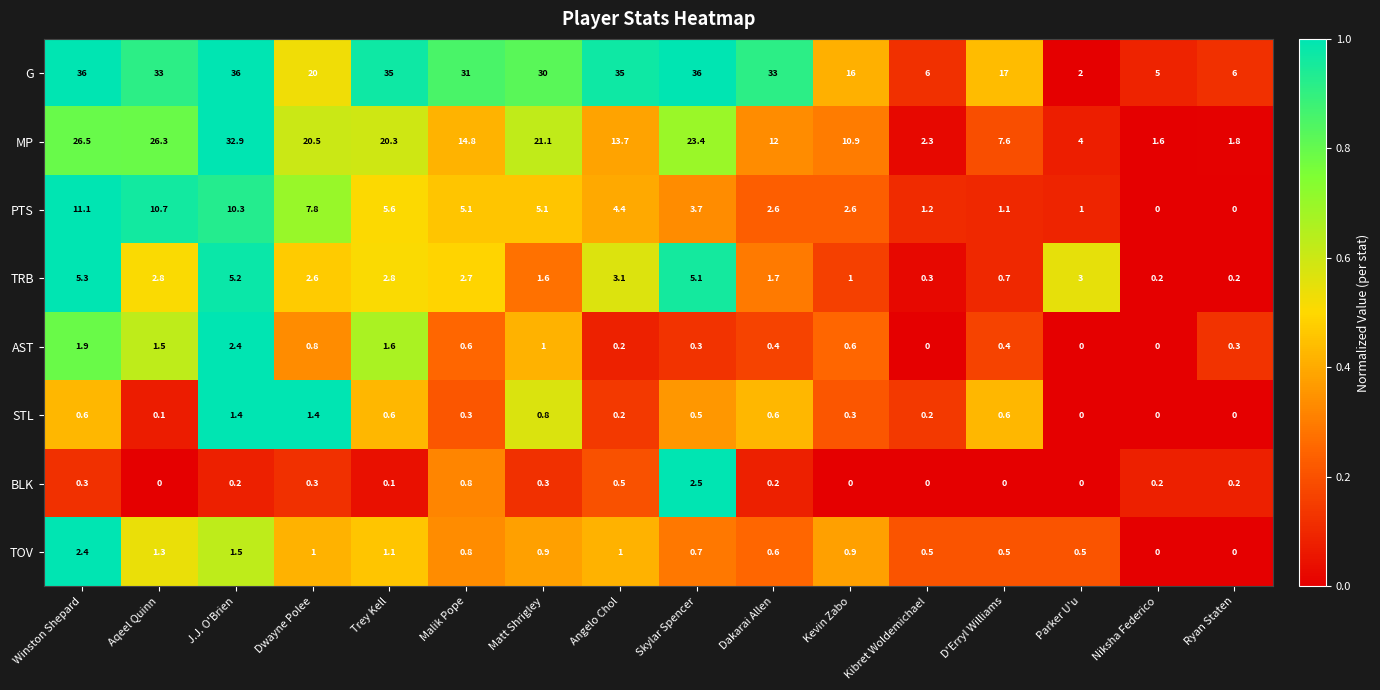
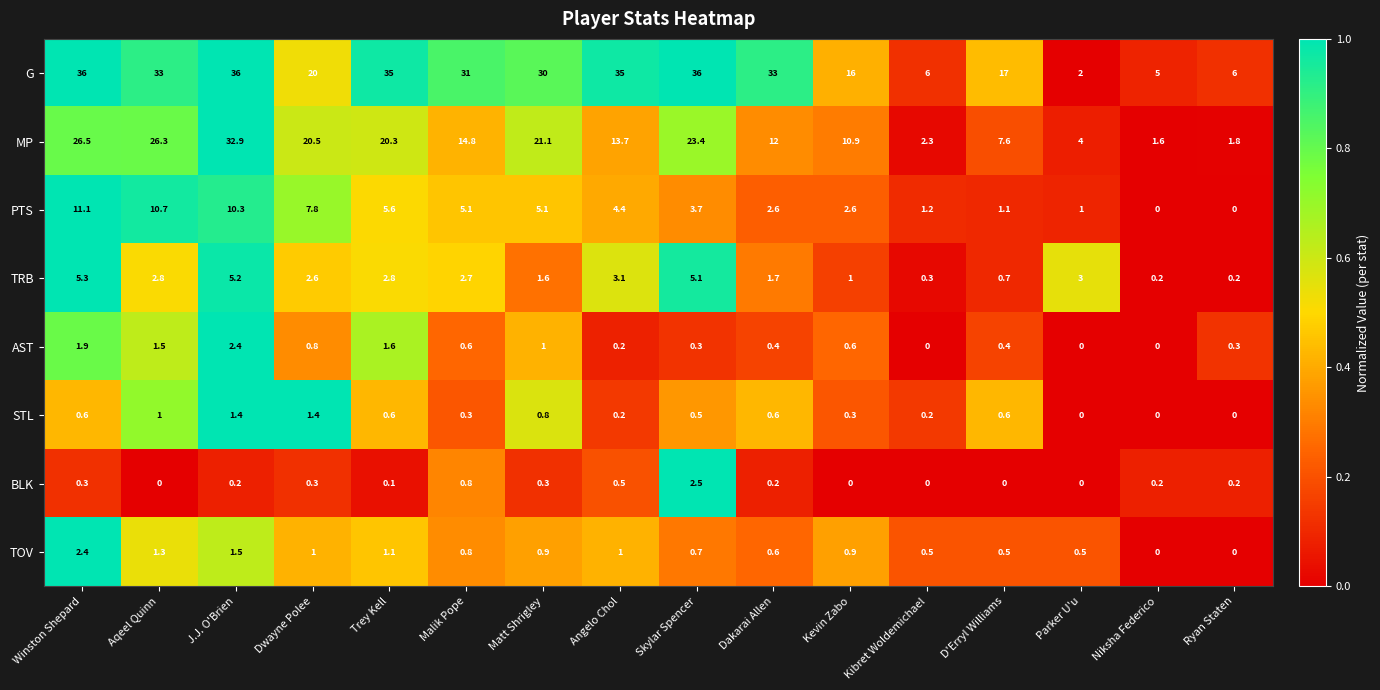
  {
    "G": {
      "Winston Shepard": 36,
      "Aqeel Quinn": 33,
      "J.J. O'Brien": 36,
      "Dwayne Polee": 20,
      "Trey Kell": 35,
      "Malik Pope": 31,
      "Matt Shrigley": 30,
      "Angelo Chol": 35,
      "Skylar Spencer": 36,
      "Dakarai Allen": 33,
      "Kevin Zabo": 16,
      "Kibret Woldemichael": 6,
      "D'Erryl Williams": 17,
      "Parker U'u": 2,
      "Niksha Federico": 5,
      "Ryan Staten": 6
    },
    "MP": {
      "Winston Shepard": 26.5,
      "Aqeel Quinn": 26.3,
      "J.J. O'Brien": 32.9,
      "Dwayne Polee": 20.5,
      "Trey Kell": 20.3,
      "Malik Pope": 14.8,
      "Matt Shrigley": 21.1,
      "Angelo Chol": 13.7,
      "Skylar Spencer": 23.4,
      "Dakarai Allen": 12,
      "Kevin Zabo": 10.9,
      "Kibret Woldemichael": 2.3,
      "D'Erryl Williams": 7.6,
      "Parker U'u": 4,
      "Niksha Federico": 1.6,
      "Ryan Staten": 1.8
    },
    "PTS": {
      "Winston Shepard": 11.1,
      "Aqeel Quinn": 10.7,
      "J.J. O'Brien": 10.3,
      "Dwayne Polee": 7.8,
      "Trey Kell": 5.6,
      "Malik Pope": 5.1,
      "Matt Shrigley": 5.1,
      "Angelo Chol": 4.4,
      "Skylar Spencer": 3.7,
      "Dakarai Allen": 2.6,
      "Kevin Zabo": 2.6,
      "Kibret Woldemichael": 1.2,
      "D'Erryl Williams": 1.1,
      "Parker U'u": 1,
      "Niksha Federico": 0,
      "Ryan Staten": 0
    },
    "TRB": {
      "Winston Shepard": 5.3,
      "Aqeel Quinn": 2.8,
      "J.J. O'Brien": 5.2,
      "Dwayne Polee": 2.6,
      "Trey Kell": 2.8,
      "Malik Pope": 2.7,
      "Matt Shrigley": 1.6,
      "Angelo Chol": 3.1,
      "Skylar Spencer": 5.1,
      "Dakarai Allen": 1.7,
      "Kevin Zabo": 1,
      "Kibret Woldemichael": 0.3,
      "D'Erryl Williams": 0.7,
      "Parker U'u": 3,
      "Niksha Federico": 0.2,
      "Ryan Staten": 0.2
    },
    "AST": {
      "Winston Shepard": 1.9,
      "Aqeel Quinn": 1.5,
      "J.J. O'Brien": 2.4,
      "Dwayne Polee": 0.8,
      "Trey Kell": 1.6,
      "Malik Pope": 0.6,
      "Matt Shrigley": 1,
      "Angelo Chol": 0.2,
      "Skylar Spencer": 0.3,
      "Dakarai Allen": 0.4,
      "Kevin Zabo": 0.6,
      "Kibret Woldemichael": 0,
      "D'Erryl Williams": 0.4,
      "Parker U'u": 0,
      "Niksha Federico": 0,
      "Ryan Staten": 0.3
    },
    "STL": {
      "Winston Shepard": 0.6,
-     "Aqeel Quinn": 0.1,
+     "Aqeel Quinn": 1,
      "J.J. O'Brien": 1.4,
      "Dwayne Polee": 1.4,
      "Trey Kell": 0.6,
      "Malik Pope": 0.3,
      "Matt Shrigley": 0.8,
      "Angelo Chol": 0.2,
      "Skylar Spencer": 0.5,
      "Dakarai Allen": 0.6,
      "Kevin Zabo": 0.3,
      "Kibret Woldemichael": 0.2,
      "D'Erryl Williams": 0.6,
      "Parker U'u": 0,
      "Niksha Federico": 0,
      "Ryan Staten": 0
    },
    "BLK": {
      "Winston Shepard": 0.3,
      "Aqeel Quinn": 0,
      "J.J. O'Brien": 0.2,
      "Dwayne Polee": 0.3,
      "Trey Kell": 0.1,
      "Malik Pope": 0.8,
      "Matt Shrigley": 0.3,
      "Angelo Chol": 0.5,
      "Skylar Spencer": 2.5,
      "Dakarai Allen": 0.2,
      "Kevin Zabo": 0,
      "Kibret Woldemichael": 0,
      "D'Erryl Williams": 0,
      "Parker U'u": 0,
      "Niksha Federico": 0.2,
      "Ryan Staten": 0.2
    },
    "TOV": {
      "Winston Shepard": 2.4,
      "Aqeel Quinn": 1.3,
      "J.J. O'Brien": 1.5,
      "Dwayne Polee": 1,
      "Trey Kell": 1.1,
      "Malik Pope": 0.8,
      "Matt Shrigley": 0.9,
      "Angelo Chol": 1,
      "Skylar Spencer": 0.7,
      "Dakarai Allen": 0.6,
      "Kevin Zabo": 0.9,
      "Kibret Woldemichael": 0.5,
      "D'Erryl Williams": 0.5,
      "Parker U'u": 0.5,
      "Niksha Federico": 0,
      "Ryan Staten": 0
    }
  }
